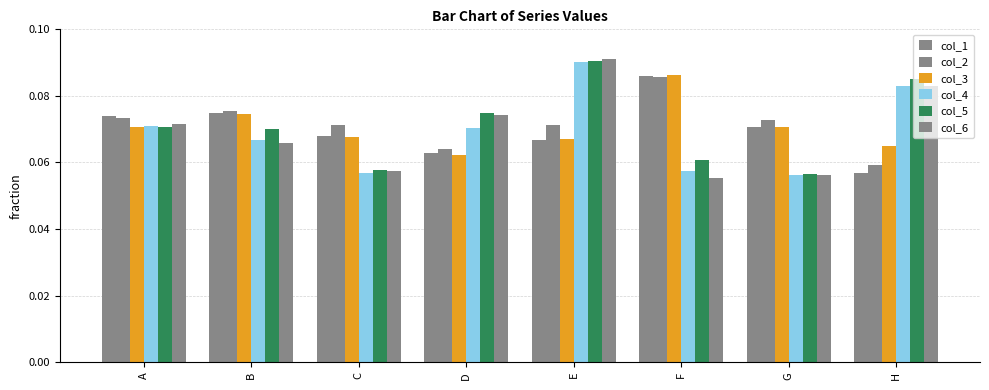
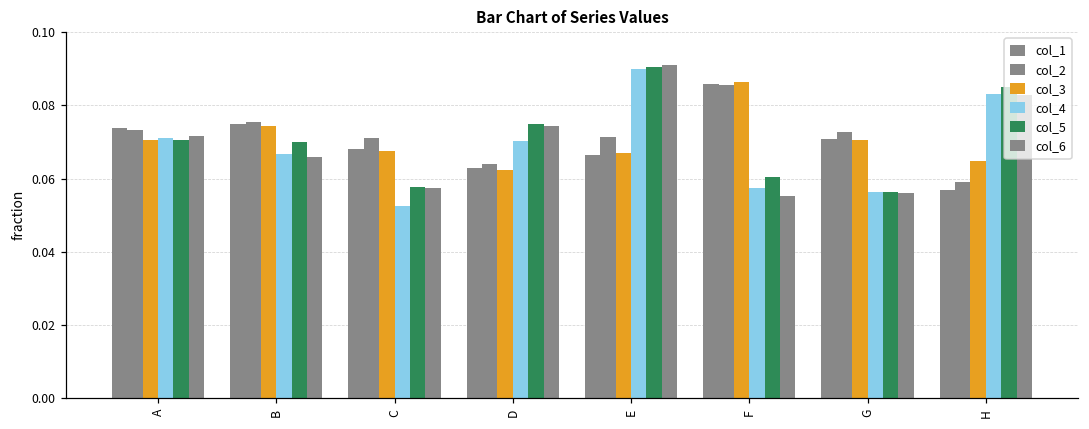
  {
    "col_3": {
      "A": 0.071,
      "B": 0.075,
      "C": 0.068,
      "D": 0.062,
      "E": 0.067,
      "F": 0.086,
      "G": 0.071,
      "H": 0.065
    },
    "col_4": {
      "A": 0.071,
      "B": 0.067,
-     "C": 0.057,
+     "C": 0.053,
      "D": 0.070,
      "E": 0.090,
      "F": 0.058,
      "G": 0.056,
      "H": 0.083
    },
    "col_5": {
      "A": 0.071,
      "B": 0.070,
      "C": 0.058,
      "D": 0.075,
      "E": 0.091,
      "F": 0.061,
      "G": 0.057
    }
  }
